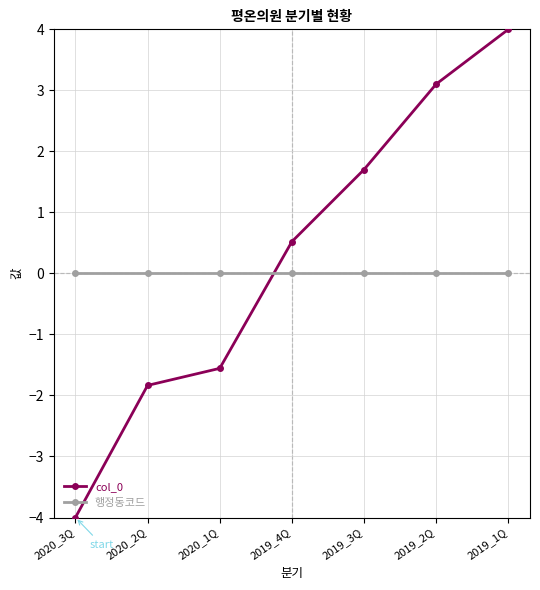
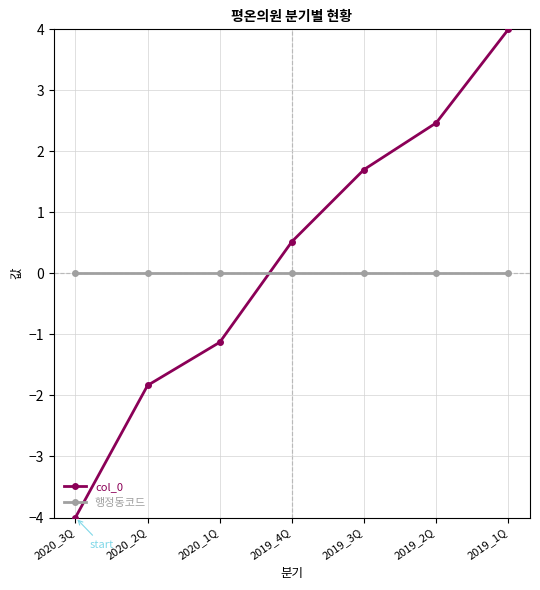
  {
    "col_0": {
      "2020_3Q": -4.0,
      "2020_2Q": -1.8,
-     "2020_1Q": -1.6,
+     "2020_1Q": -1.1,
      "2019_4Q": 0.5,
      "2019_3Q": 1.7,
-     "2019_2Q": 3.1,
+     "2019_2Q": 2.5,
      "2019_1Q": 4.0
    },
    "행정동코드": {
      "2020_3Q": 0.0,
      "2020_2Q": 0.0,
      "2020_1Q": 0.0,
      "2019_4Q": 0.0,
      "2019_3Q": 0.0,
      "2019_2Q": 0.0,
      "2019_1Q": 0.0
    }
  }
